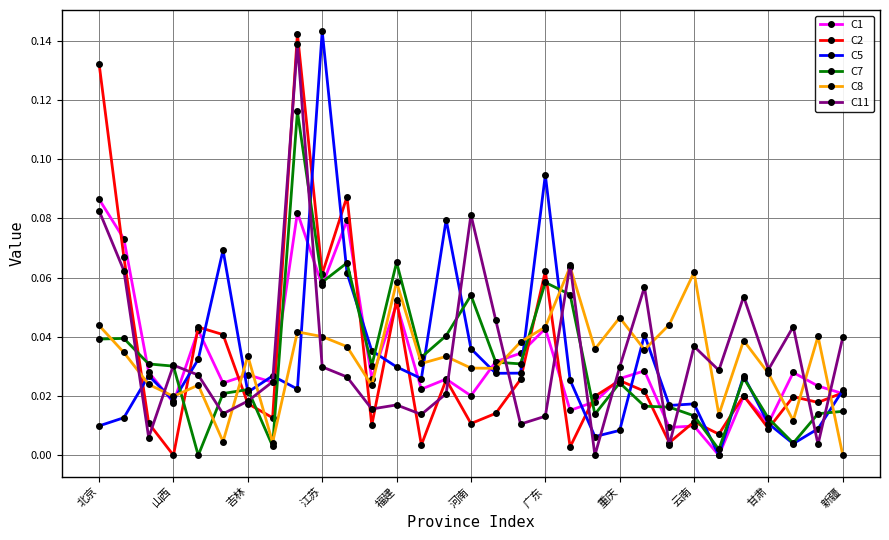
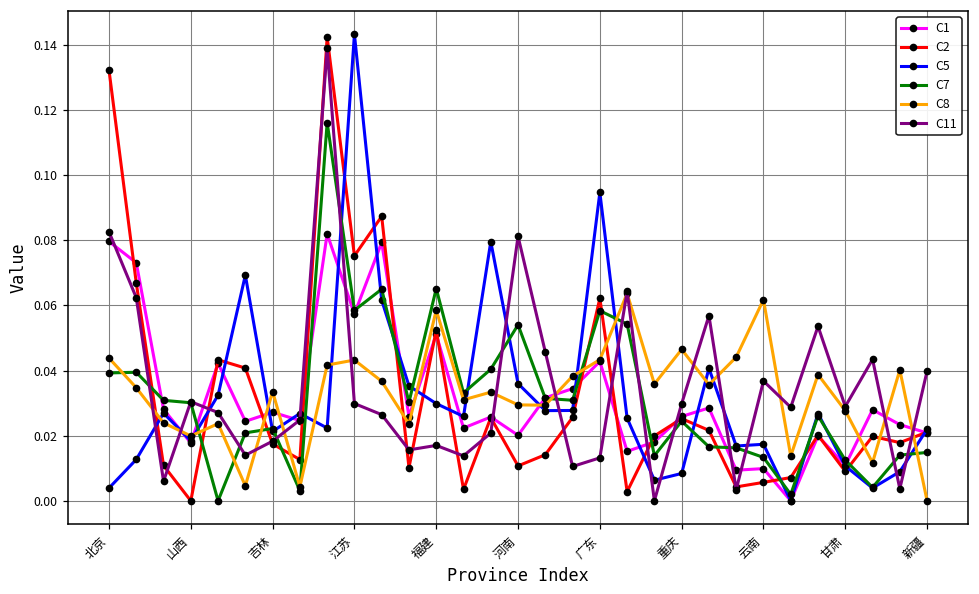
  {
    "C1": {
-     "北京": 0.087,
+     "北京": 0.080,
      "吉林": 0.027,
      "江苏": 0.057,
      "福建": 0.051,
      "河南": 0.020,
      "云南": 0.010
    },
    "C2": {
      "北京": 0.132,
      "山西": 0.000,
-     "江苏": 0.061,
+     "江苏": 0.075,
      "福建": 0.052,
      "河南": 0.011,
      "广东": 0.062,
-     "云南": 0.011,
+     "云南": 0.006,
      "甘肃": 0.009
    },
    "C5": {
-     "北京": 0.010,
+     "北京": 0.004,
      "吉林": 0.021,
      "江苏": 0.143,
      "福建": 0.030,
      "河南": 0.036,
      "广东": 0.095,
      "重庆": 0.008,
      "云南": 0.017,
      "新疆": 0.022
    },
    "C7": {
      "北京": 0.039,
      "吉林": 0.022,
      "江苏": 0.058,
      "福建": 0.065,
      "河南": 0.054,
      "广东": 0.058,
      "云南": 0.013,
      "甘肃": 0.012,
      "新疆": 0.015
    },
    "C8": {
      "北京": 0.044,
      "山西": 0.020,
      "吉林": 0.034,
-     "江苏": 0.040,
+     "江苏": 0.043,
      "福建": 0.059,
      "河南": 0.029,
      "重庆": 0.047,
      "云南": 0.062,
      "甘肃": 0.028,
      "新疆": 0.000
    },
    "C11": {
      "北京": 0.083,
      "江苏": 0.030,
      "福建": 0.017,
      "河南": 0.081,
      "广东": 0.013,
      "重庆": 0.030,
      "云南": 0.037,
      "甘肃": 0.029,
      "新疆": 0.040
    }
  }
